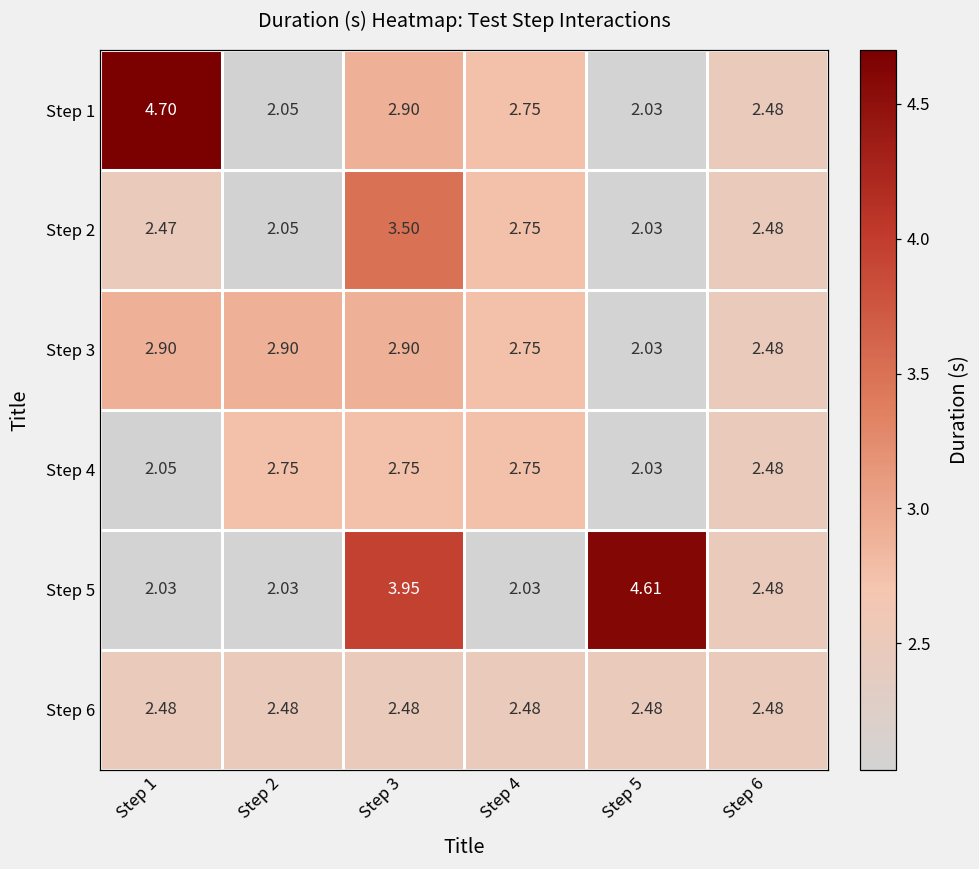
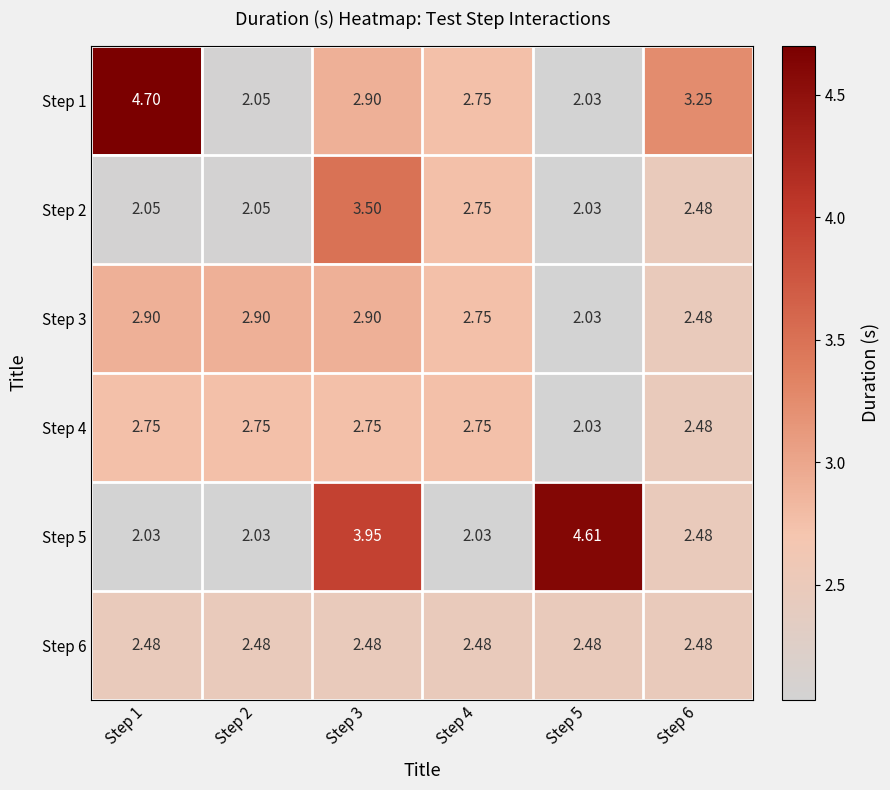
  {
    "Step 1": {
      "Step 1": 4.70,
      "Step 2": 2.05,
      "Step 3": 2.90,
      "Step 4": 2.75,
      "Step 5": 2.03,
-     "Step 6": 2.48
+     "Step 6": 3.25
    },
    "Step 2": {
-     "Step 1": 2.47,
+     "Step 1": 2.05,
      "Step 2": 2.05,
      "Step 3": 3.50,
      "Step 4": 2.75,
      "Step 5": 2.03,
      "Step 6": 2.48
    },
    "Step 3": {
      "Step 1": 2.90,
      "Step 2": 2.90,
      "Step 3": 2.90,
      "Step 4": 2.75,
      "Step 5": 2.03,
      "Step 6": 2.48
    },
    "Step 4": {
-     "Step 1": 2.05,
+     "Step 1": 2.75,
      "Step 2": 2.75,
      "Step 3": 2.75,
      "Step 4": 2.75,
      "Step 5": 2.03,
      "Step 6": 2.48
    },
    "Step 5": {
      "Step 1": 2.03,
      "Step 2": 2.03,
      "Step 3": 3.95,
      "Step 4": 2.03,
      "Step 5": 4.61,
      "Step 6": 2.48
    },
    "Step 6": {
      "Step 1": 2.48,
      "Step 2": 2.48,
      "Step 3": 2.48,
      "Step 4": 2.48,
      "Step 5": 2.48,
      "Step 6": 2.48
    }
  }
